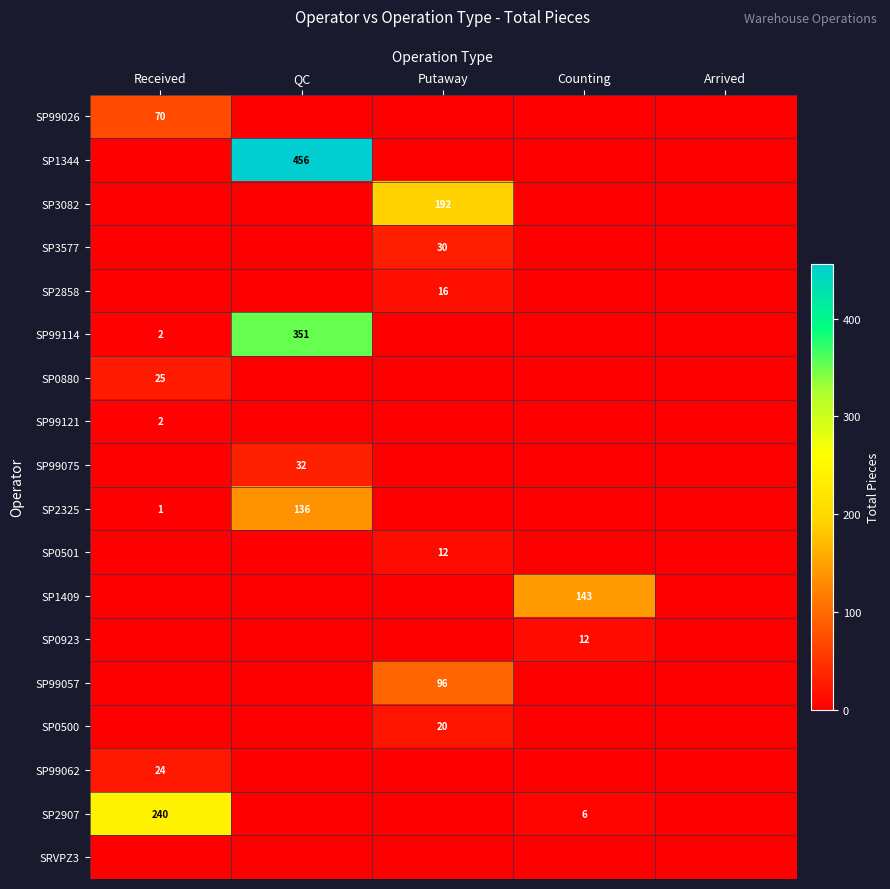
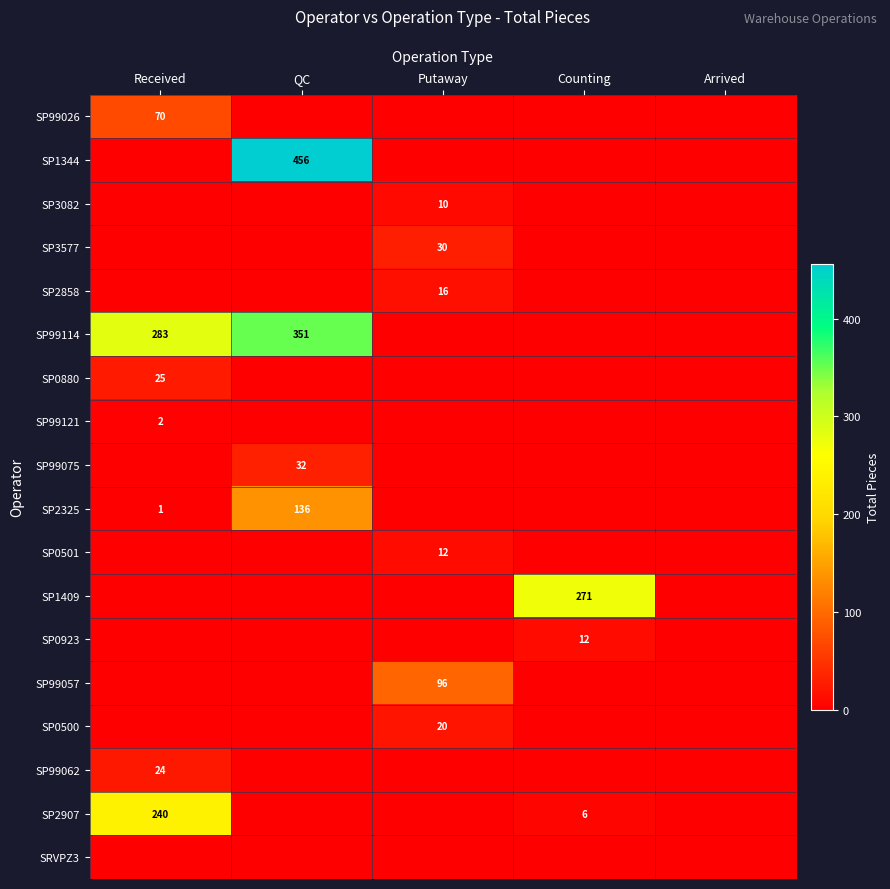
  {
    "SP99026": {
      "Received": 70
    },
    "SP1344": {
      "QC": 456
    },
    "SP3082": {
-     "Putaway": 192
+     "Putaway": 10
    },
    "SP3577": {
      "Putaway": 30
    },
    "SP2858": {
      "Putaway": 16
    },
    "SP99114": {
-     "Received": 2,
+     "Received": 283,
      "QC": 351
    },
    "SP0880": {
      "Received": 25
    },
    "SP99121": {
      "Received": 2
    },
    "SP99075": {
      "QC": 32
    },
    "SP2325": {
      "Received": 1,
      "QC": 136
    },
    "SP0501": {
      "Putaway": 12
    },
    "SP1409": {
-     "Counting": 143
+     "Counting": 271
    },
    "SP0923": {
      "Counting": 12
    },
    "SP99057": {
      "Putaway": 96
    },
    "SP0500": {
      "Putaway": 20
    },
    "SP99062": {
      "Received": 24
    },
    "SP2907": {
      "Received": 240,
      "Counting": 6
    }
  }
